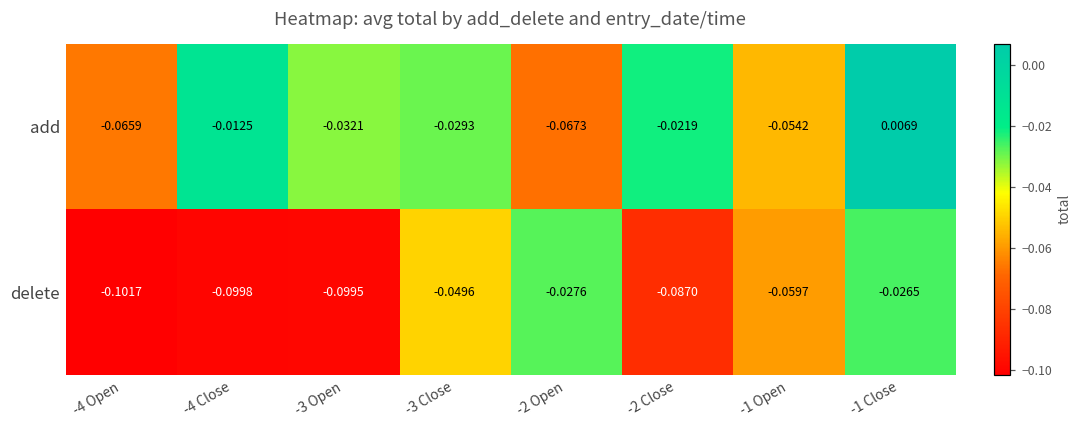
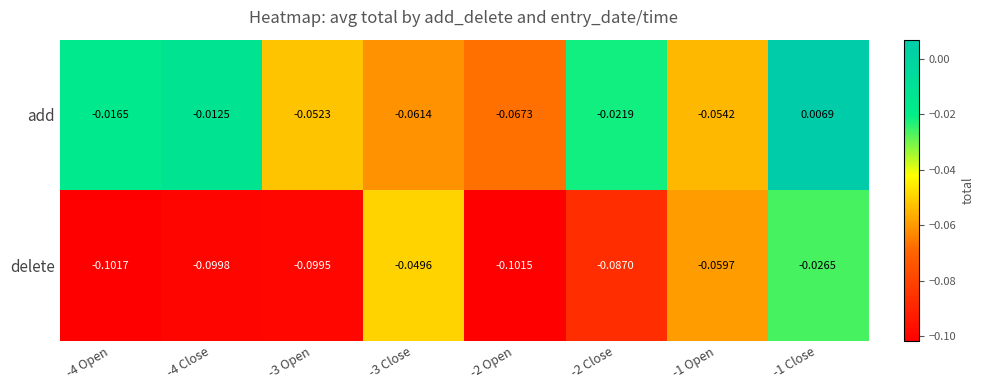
  {
    "add": {
-     "-4 Open": -0.0659,
+     "-4 Open": -0.0165,
      "-4 Close": -0.0125,
-     "-3 Open": -0.0321,
-     "-3 Close": -0.0293,
+     "-3 Open": -0.0523,
+     "-3 Close": -0.0614,
      "-2 Open": -0.0673,
      "-2 Close": -0.0219,
      "-1 Open": -0.0542,
      "-1 Close": 0.0069
    },
    "delete": {
      "-4 Open": -0.1017,
      "-4 Close": -0.0998,
      "-3 Open": -0.0995,
      "-3 Close": -0.0496,
-     "-2 Open": -0.0276,
+     "-2 Open": -0.1015,
      "-2 Close": -0.0870,
      "-1 Open": -0.0597,
      "-1 Close": -0.0265
    }
  }
